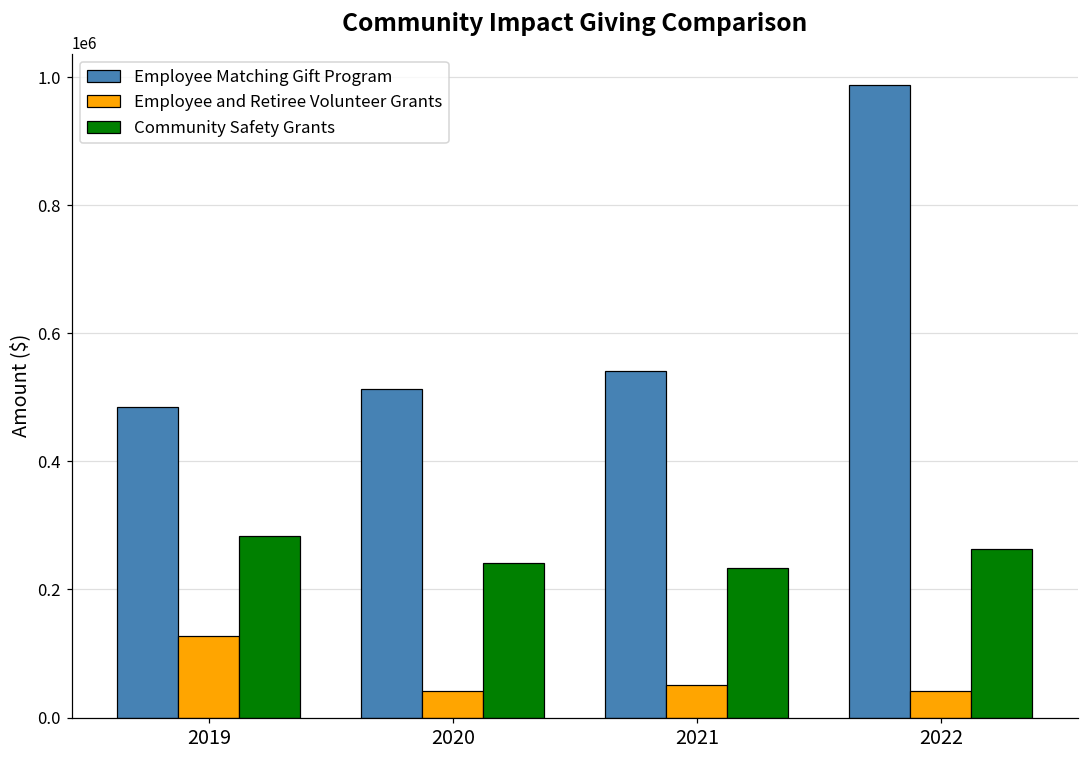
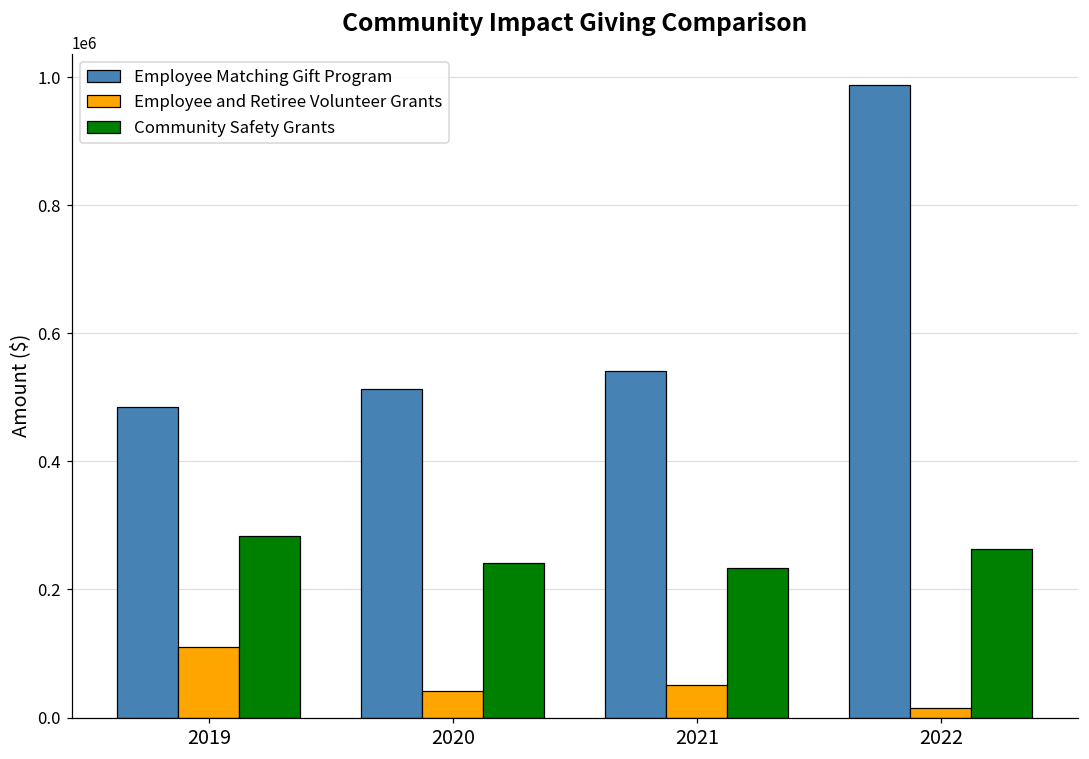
  {
    "Employee Matching Gift Program": {
      "2019": 480000,
      "2020": 510000,
      "2021": 540000,
      "2022": 990000
    },
    "Employee and Retiree Volunteer Grants": {
-     "2019": 130000,
+     "2019": 110000,
      "2020": 40000,
      "2021": 50000,
-     "2022": 40000
+     "2022": 20000
    },
    "Community Safety Grants": {
      "2019": 280000,
      "2020": 240000,
      "2021": 230000,
      "2022": 260000
    }
  }
